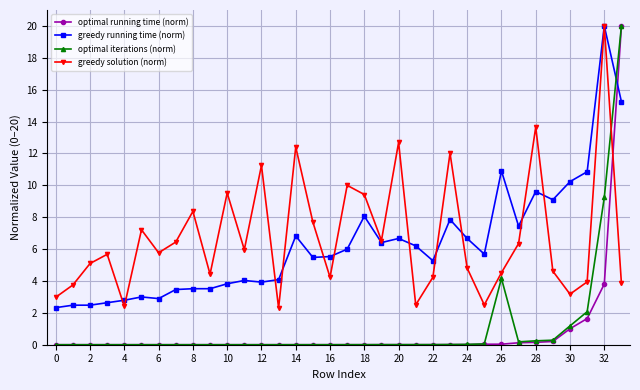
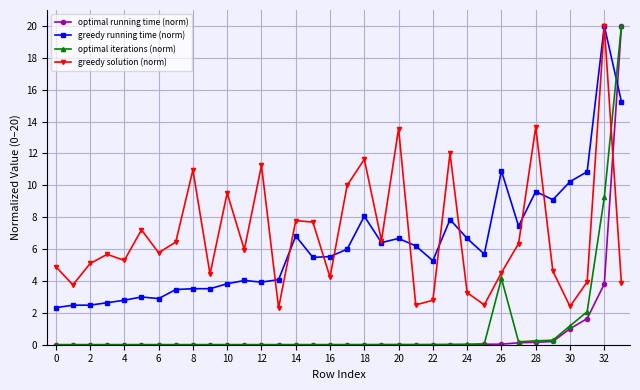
  {
    "optimal running time (norm)": {
      "26": 0.0,
      "30": 1.0,
      "32": 3.8
    },
    "greedy running time (norm)": {
      "0": 2.3,
      "2": 2.5,
      "4": 2.8,
      "6": 2.9,
      "8": 3.5,
      "10": 3.8,
      "12": 3.9,
      "14": 6.8,
      "16": 5.5,
      "18": 8.1,
      "20": 6.7,
      "22": 5.3,
      "24": 6.7,
      "26": 10.9,
      "28": 9.6,
      "30": 10.2
    },
    "optimal iterations (norm)": {
      "26": 4.2,
      "30": 1.2,
      "32": 9.2
    },
    "greedy solution (norm)": {
-     "0": 3.0,
+     "0": 4.9,
      "2": 5.1,
-     "4": 2.4,
+     "4": 5.3,
      "6": 5.8,
-     "8": 8.4,
+     "8": 11.0,
      "10": 9.5,
      "12": 11.3,
-     "14": 12.4,
+     "14": 7.8,
      "16": 4.2,
-     "18": 9.4,
-     "20": 12.7,
-     "22": 4.2,
-     "24": 4.8,
+     "18": 11.6,
+     "20": 13.6,
+     "22": 2.8,
+     "24": 3.3,
      "26": 4.5,
      "28": 13.7,
-     "30": 3.2
+     "30": 2.4
    }
  }
